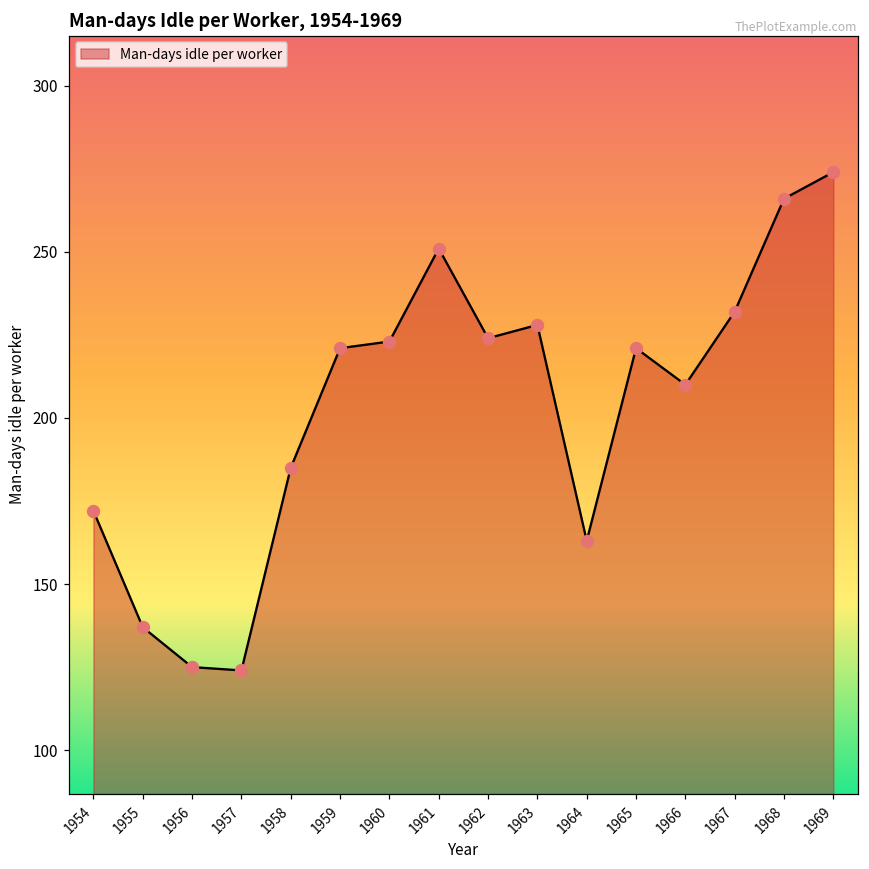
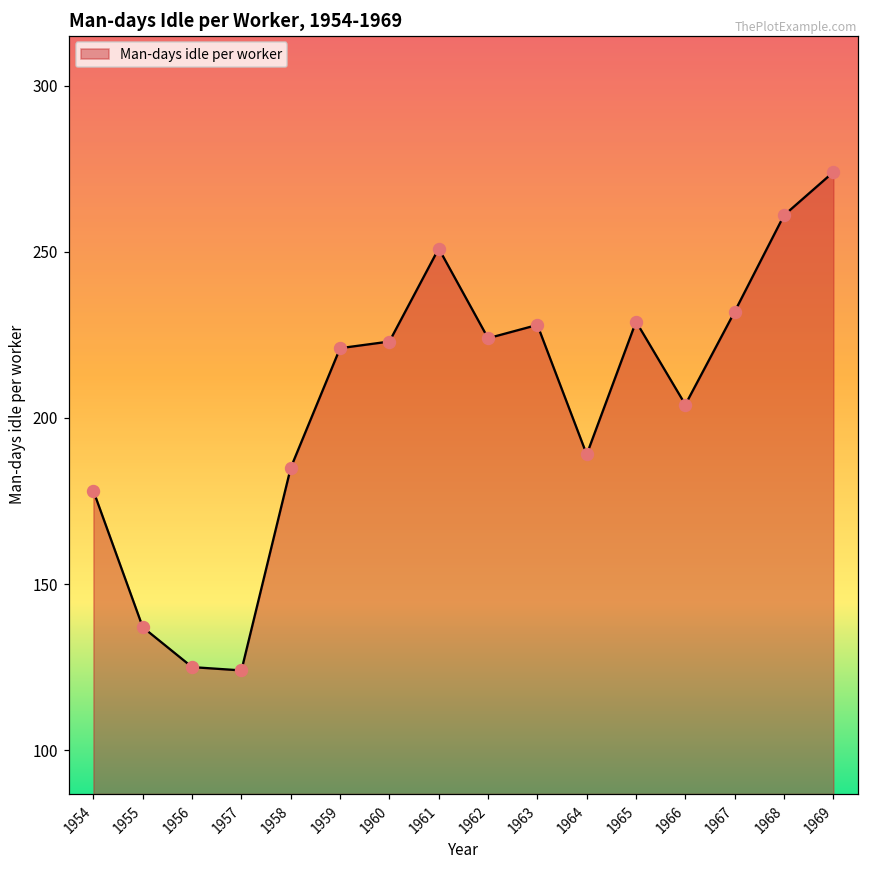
  {
-   "1954": 172,
+   "1954": 178,
    "1955": 137,
    "1956": 125,
    "1957": 124,
    "1958": 185,
    "1959": 221,
    "1960": 223,
    "1961": 251,
    "1962": 224,
    "1963": 228,
-   "1964": 163,
-   "1965": 221,
-   "1966": 210,
+   "1964": 189,
+   "1965": 229,
+   "1966": 204,
    "1967": 232,
-   "1968": 266,
+   "1968": 261,
    "1969": 274
  }
